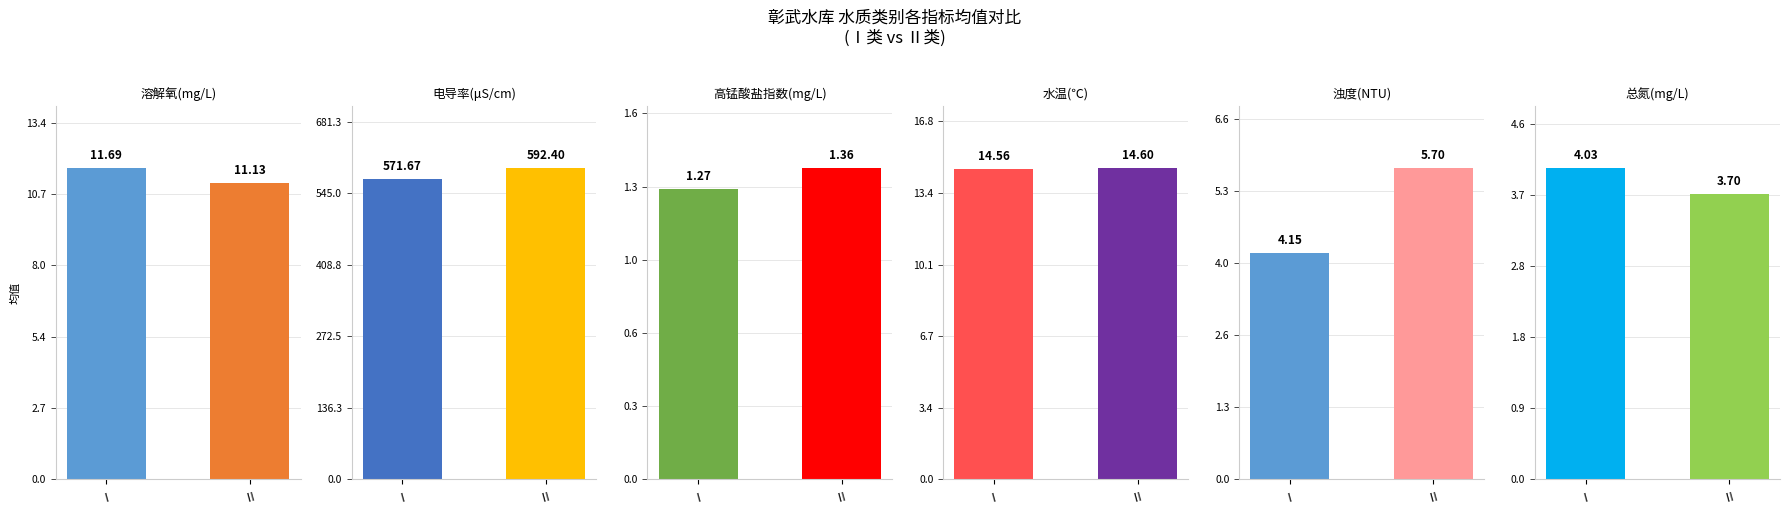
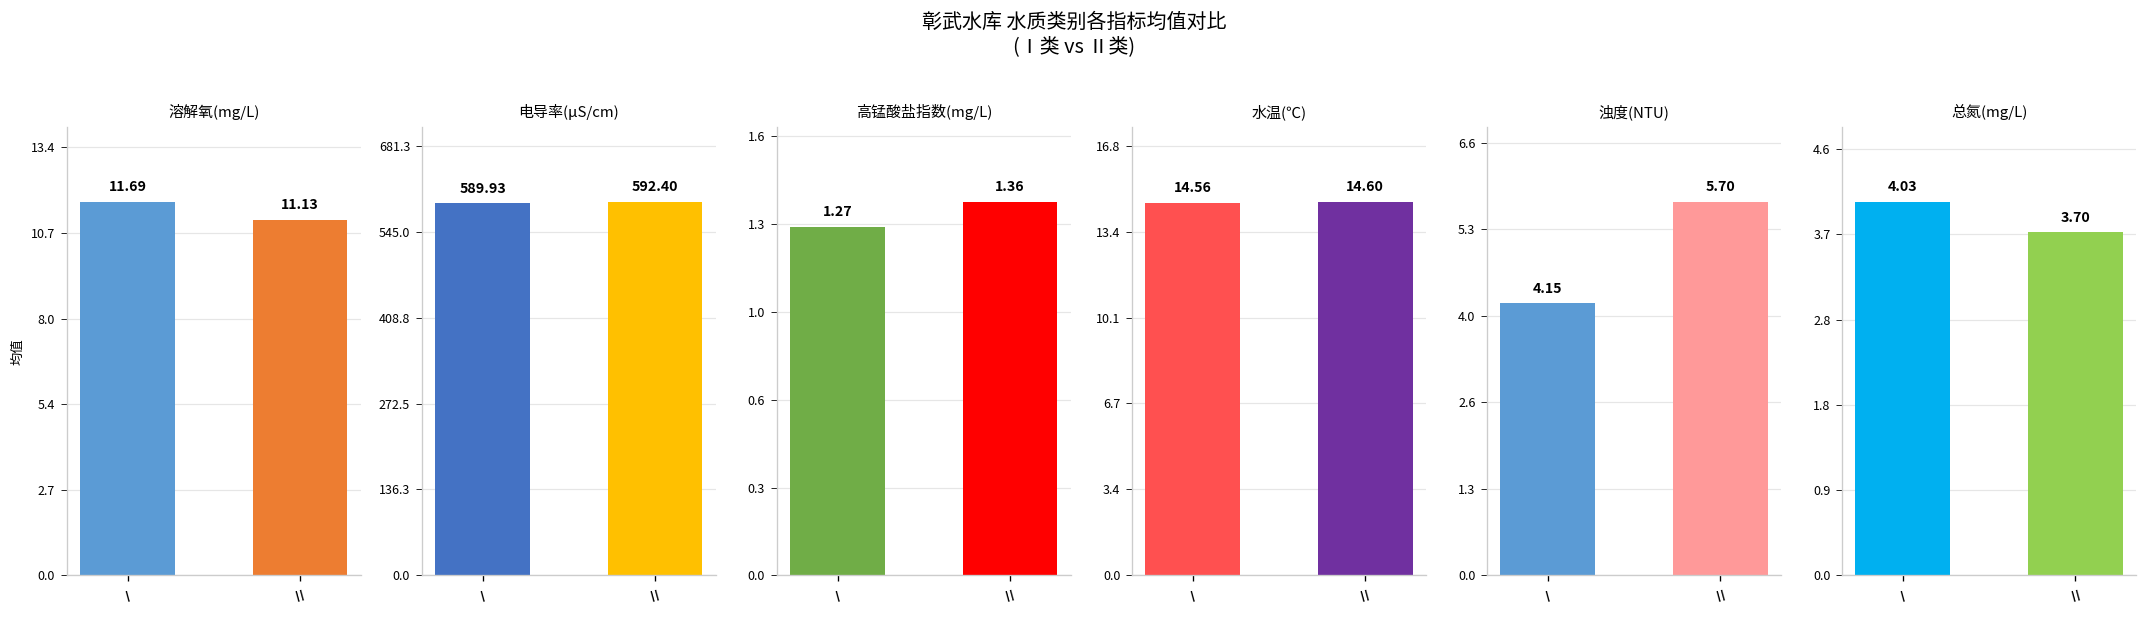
  {
    "溶解氧(mg/L)": {
      "Ⅰ": 11.69,
      "Ⅱ": 11.13
    },
    "电导率(μS/cm)": {
-     "Ⅰ": 571.67,
+     "Ⅰ": 589.93,
      "Ⅱ": 592.40
    },
    "高锰酸盐指数(mg/L)": {
      "Ⅰ": 1.27,
      "Ⅱ": 1.36
    },
    "水温(℃)": {
      "Ⅰ": 14.56,
      "Ⅱ": 14.60
    },
    "浊度(NTU)": {
      "Ⅰ": 4.15,
      "Ⅱ": 5.70
    },
    "总氮(mg/L)": {
      "Ⅰ": 4.03,
      "Ⅱ": 3.70
    }
  }
